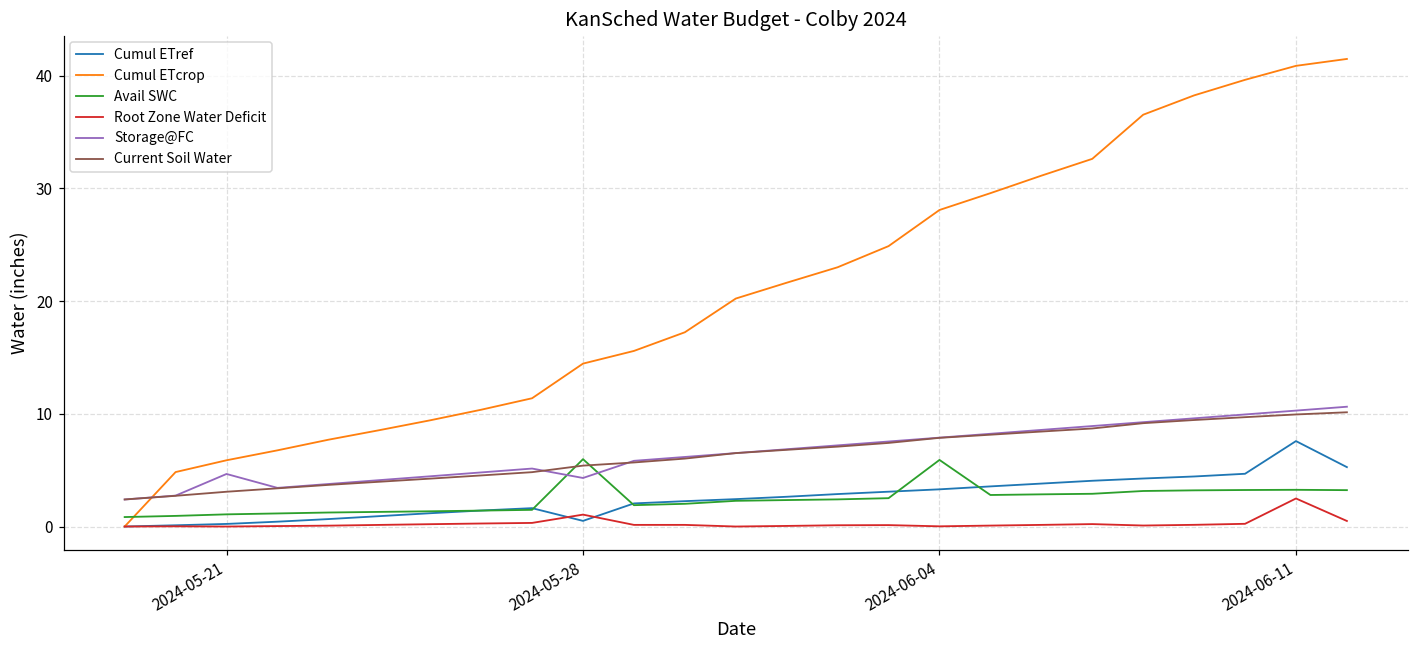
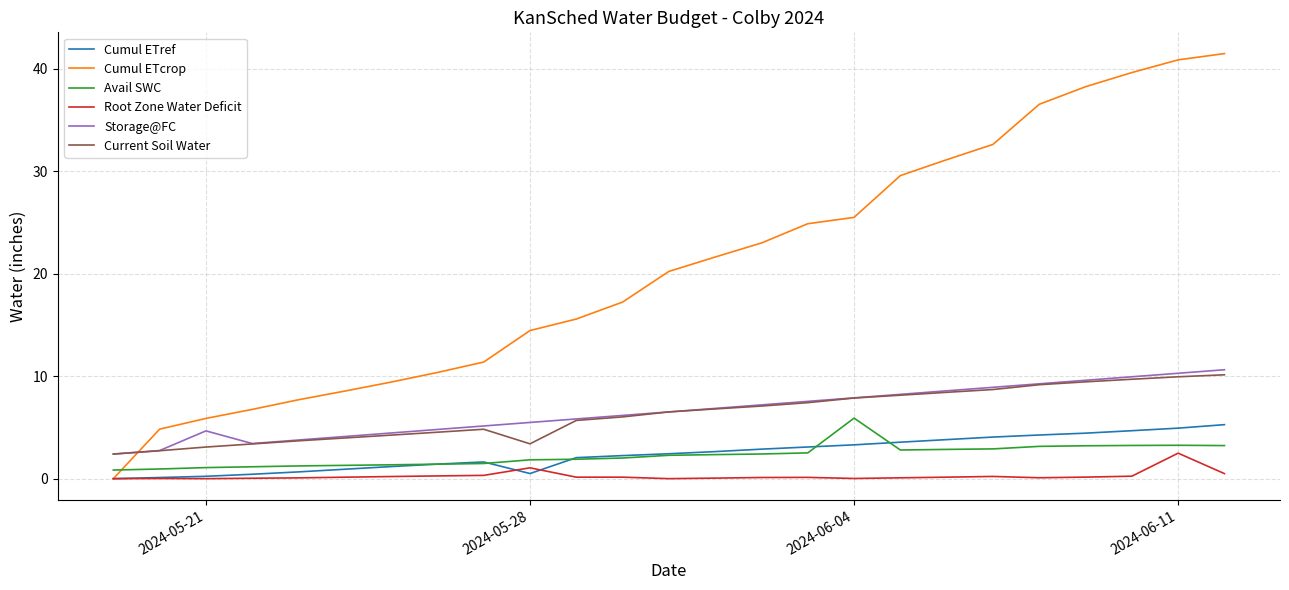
  {
    "Cumul ETref": {
      "2024-05-28": 0.5,
      "2024-06-04": 3.3,
-     "2024-06-11": 7.6
+     "2024-06-11": 4.9
    },
    "Cumul ETcrop": {
      "2024-05-21": 5.9,
      "2024-05-28": 14.5,
-     "2024-06-04": 28.1,
+     "2024-06-04": 25.5,
      "2024-06-11": 40.9
    },
    "Avail SWC": {
      "2024-05-21": 1.1,
-     "2024-05-28": 6.0,
+     "2024-05-28": 1.8,
      "2024-06-04": 5.9,
      "2024-06-11": 3.3
    },
    "Root Zone Water Deficit": {
      "2024-05-28": 1.1,
      "2024-06-04": 0.0,
      "2024-06-11": 2.5
    },
    "Storage@FC": {
      "2024-05-21": 4.7,
-     "2024-05-28": 4.3,
+     "2024-05-28": 5.5,
      "2024-06-11": 10.3
    },
    "Current Soil Water": {
      "2024-05-21": 3.1,
-     "2024-05-28": 5.4,
+     "2024-05-28": 3.4,
      "2024-06-11": 9.9
    }
  }
